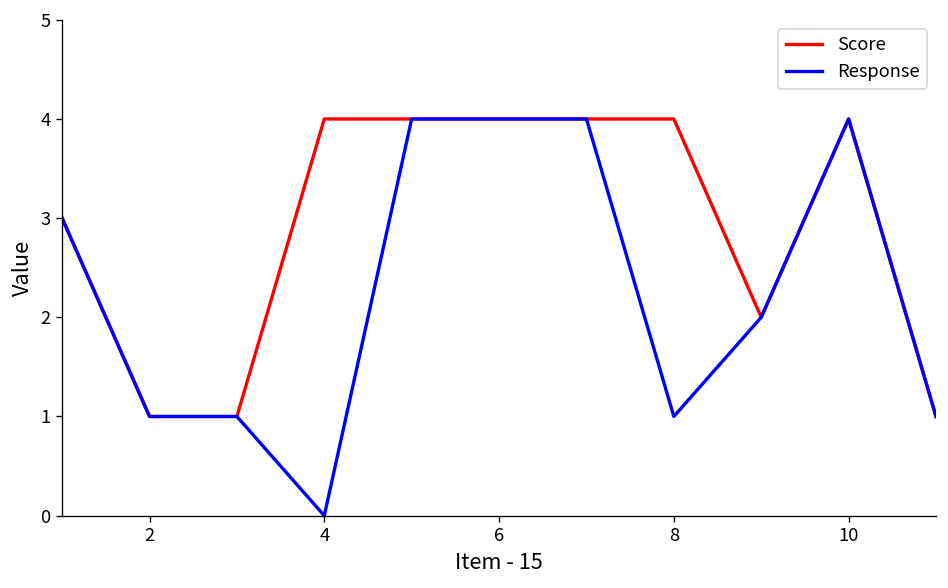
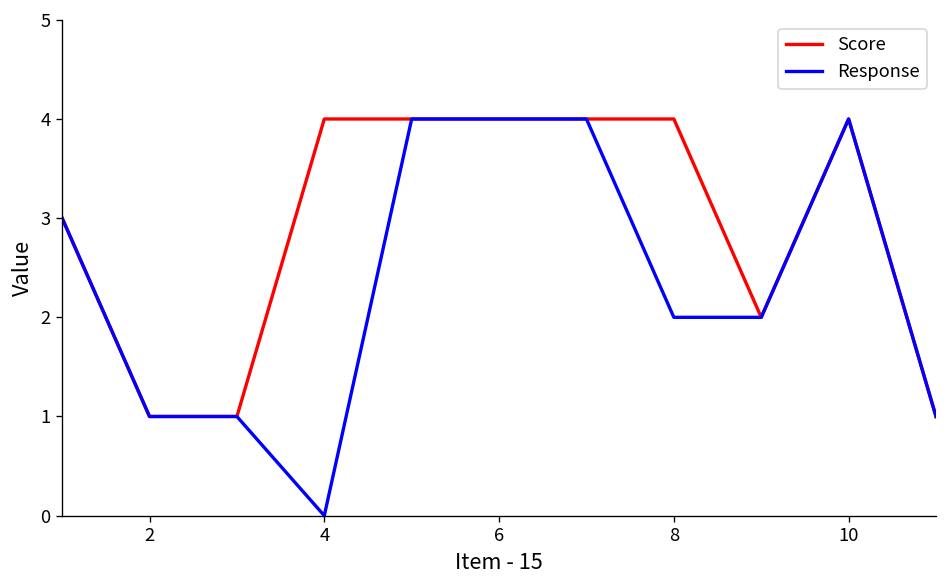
  {
    "Score": {
      "4": 4,
      "8": 4
    },
    "Response": {
      "4": 0,
-     "8": 1
+     "8": 2
    }
  }
